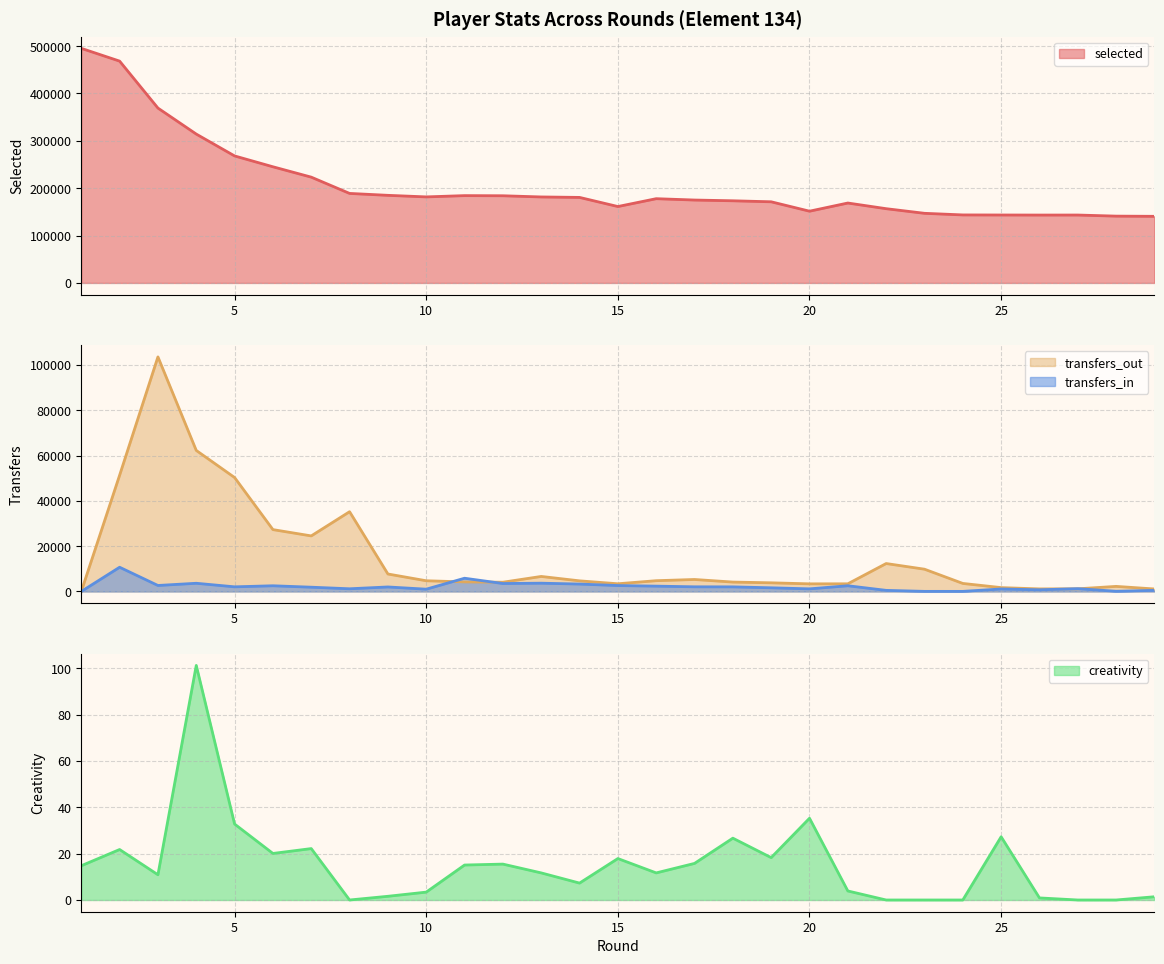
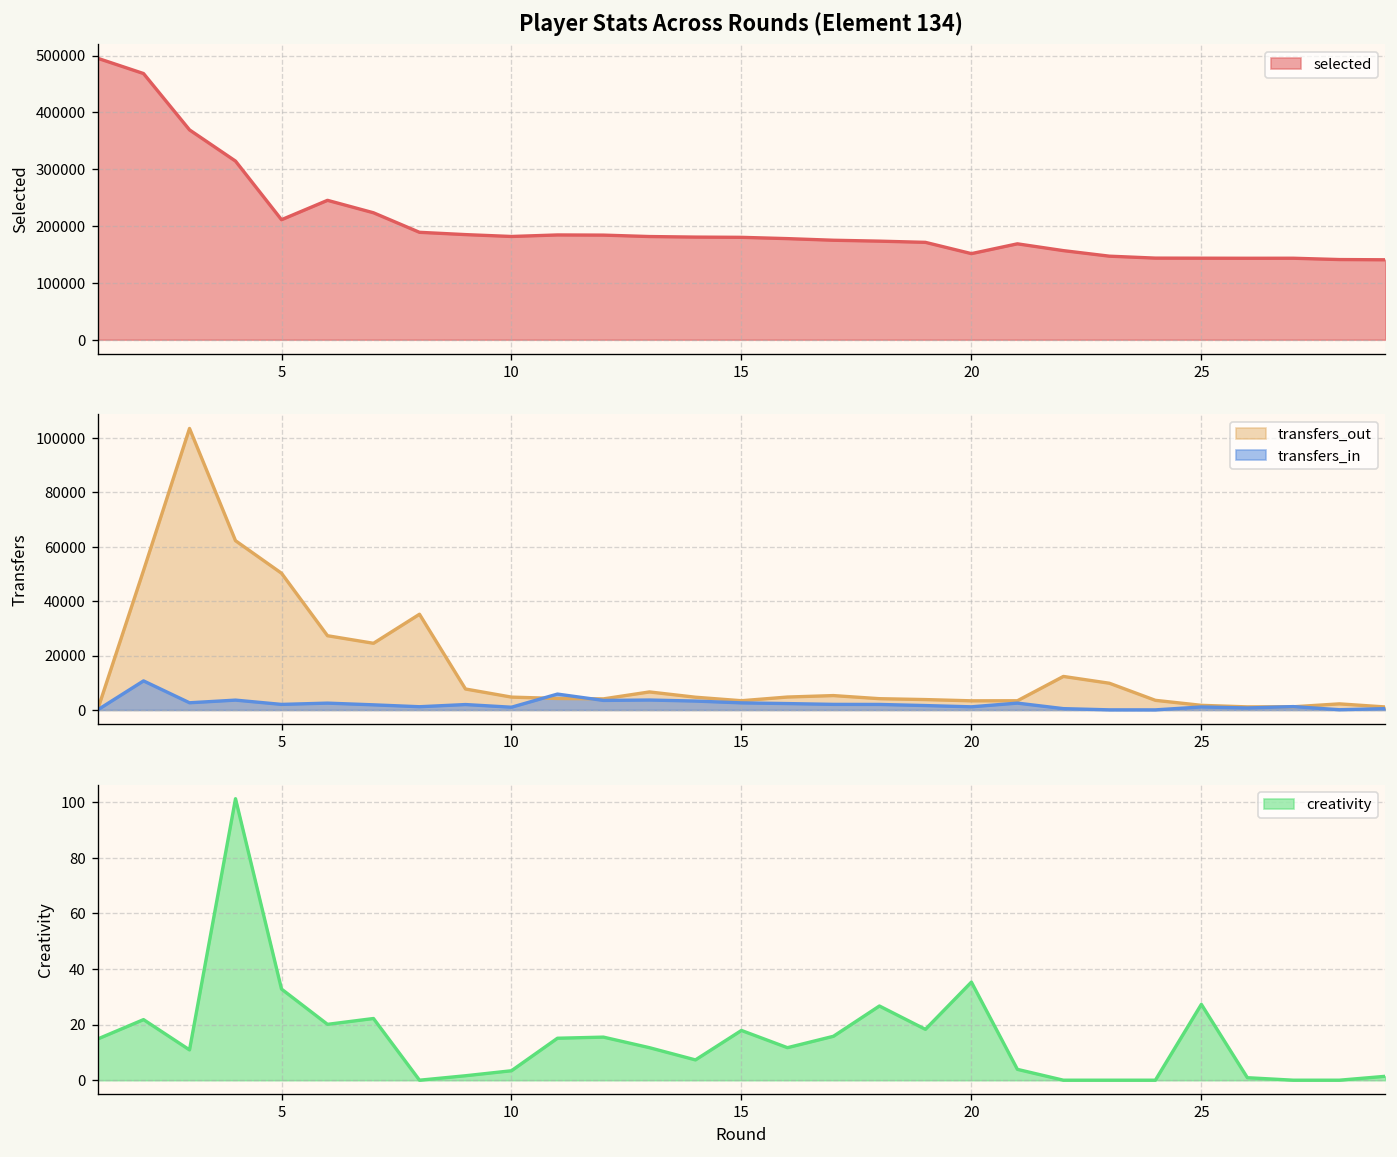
  {
    "Player Stats Across Rounds (Element 134)": {
-     "5": 270000,
+     "5": 210000,
      "10": 180000,
-     "15": 160000,
+     "15": 180000,
      "20": 150000,
      "25": 140000
    }
  }
